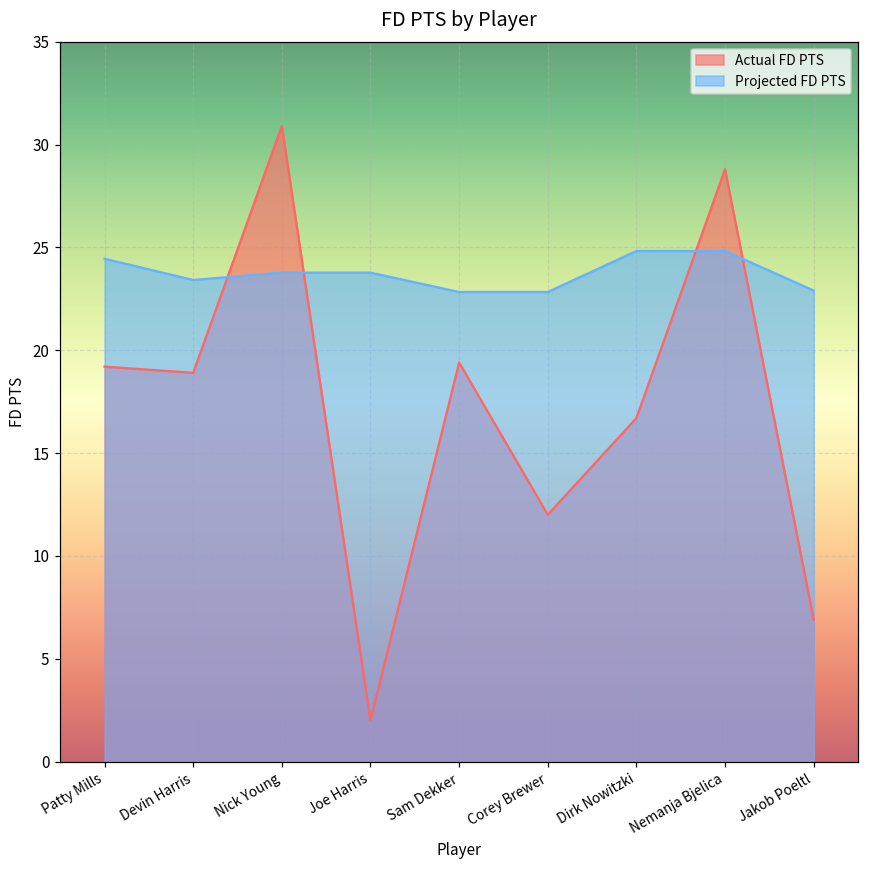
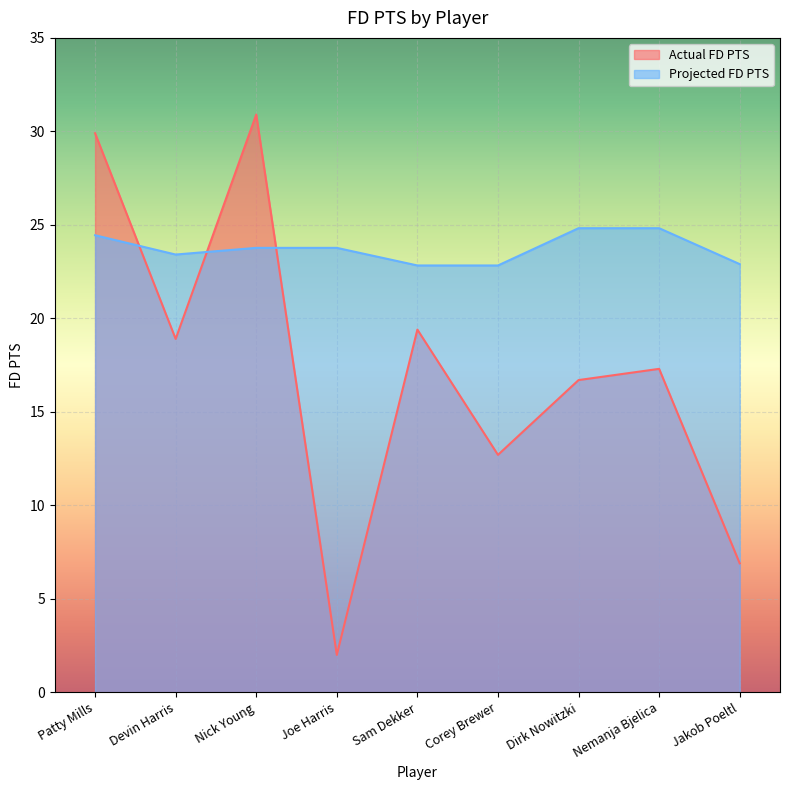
  {
    "Actual FD PTS": {
-     "Patty Mills": 19.2,
+     "Patty Mills": 29.9,
      "Devin Harris": 18.9,
      "Nick Young": 30.9,
      "Joe Harris": 2.0,
      "Sam Dekker": 19.4,
-     "Corey Brewer": 12.0,
+     "Corey Brewer": 12.7,
      "Dirk Nowitzki": 16.7,
-     "Nemanja Bjelica": 28.8,
+     "Nemanja Bjelica": 17.3,
      "Jakob Poeltl": 6.9
    },
    "Projected FD PTS": {
      "Patty Mills": 24.4,
      "Devin Harris": 23.4,
      "Nick Young": 23.8,
      "Joe Harris": 23.8,
      "Sam Dekker": 22.8,
      "Corey Brewer": 22.8,
      "Dirk Nowitzki": 24.8,
      "Nemanja Bjelica": 24.8,
      "Jakob Poeltl": 22.9
    }
  }
